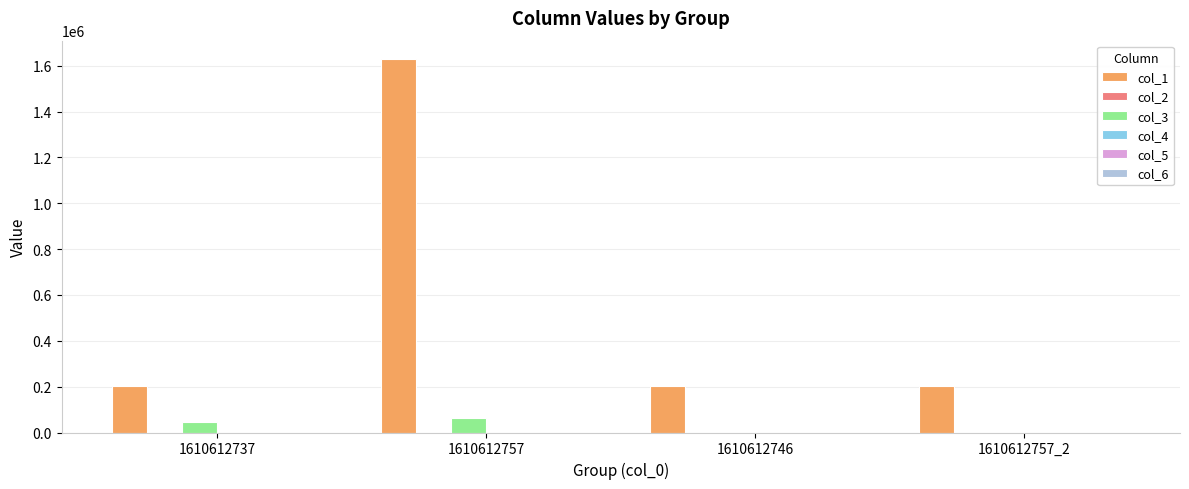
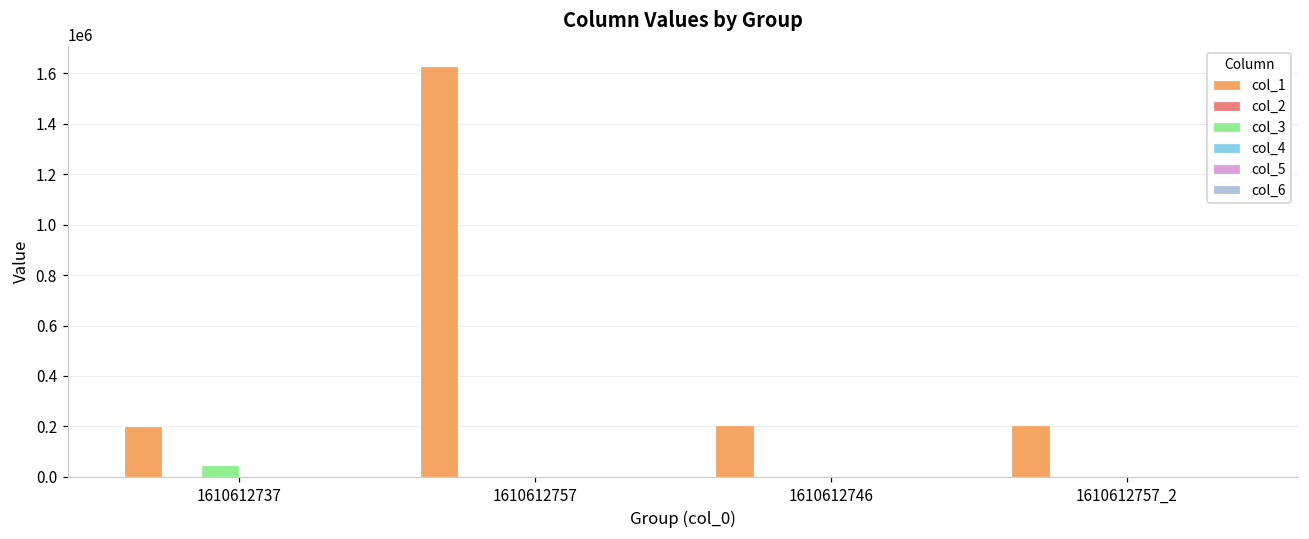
  {
    "col_3": {
      "1610612737": 50000,
-     "1610612757": 60000
+     "1610612757": 0
    }
  }
